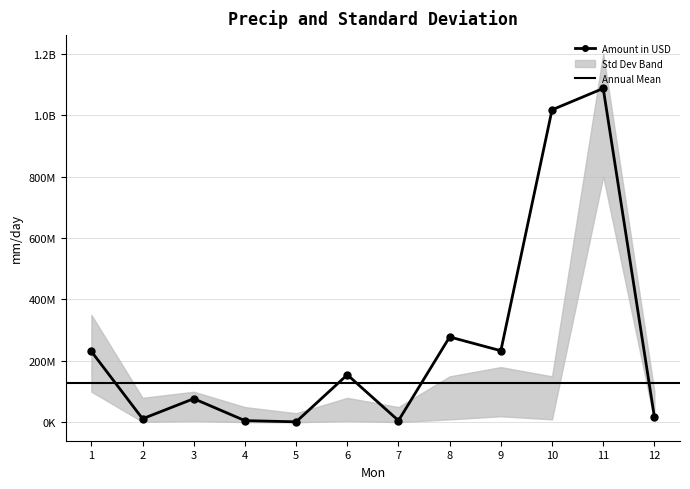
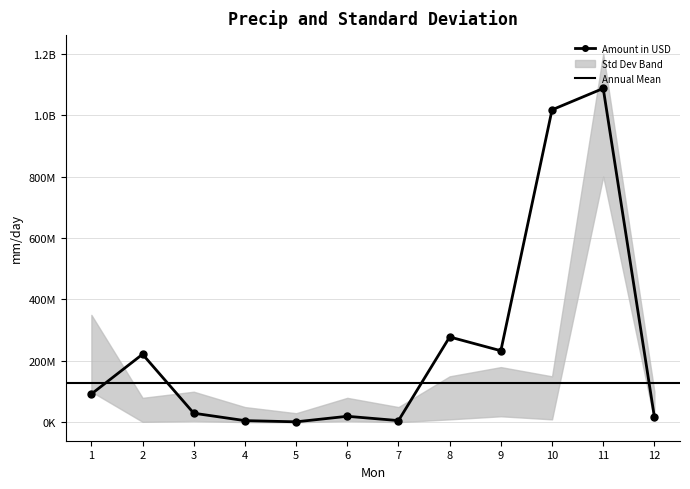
  {
    "Amount in USD": {
-     "1": 230000000,
-     "2": 10000000,
-     "3": 80000000,
+     "1": 90000000,
+     "2": 220000000,
+     "3": 30000000,
      "4": 10000000,
      "5": 0,
-     "6": 160000000,
+     "6": 20000000,
      "7": 10000000,
      "8": 280000000,
      "9": 230000000,
      "10": 1020000000,
      "11": 1090000000,
      "12": 20000000
    }
  }
